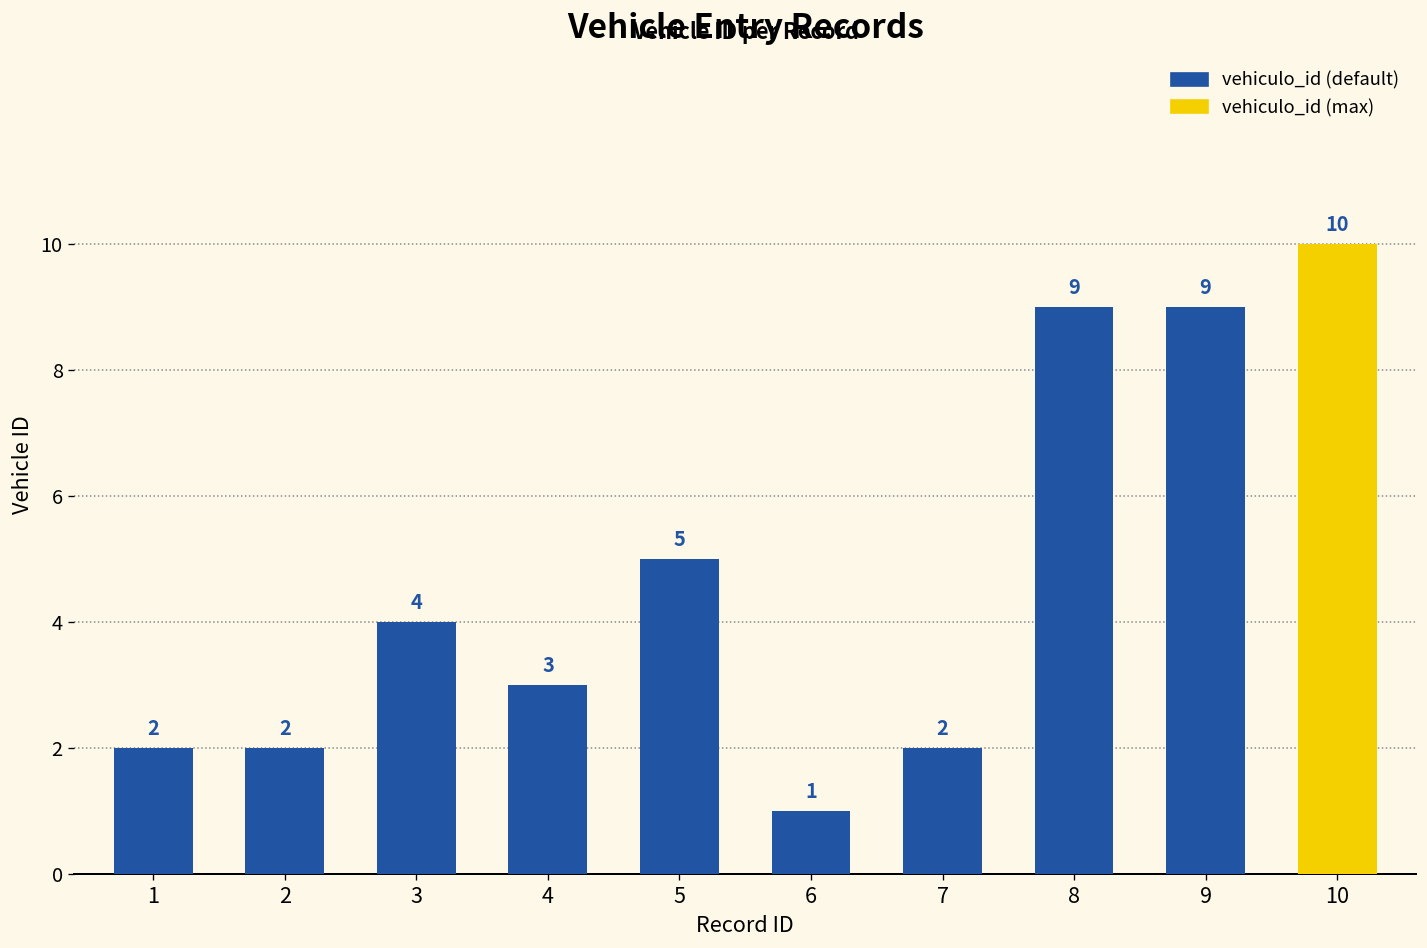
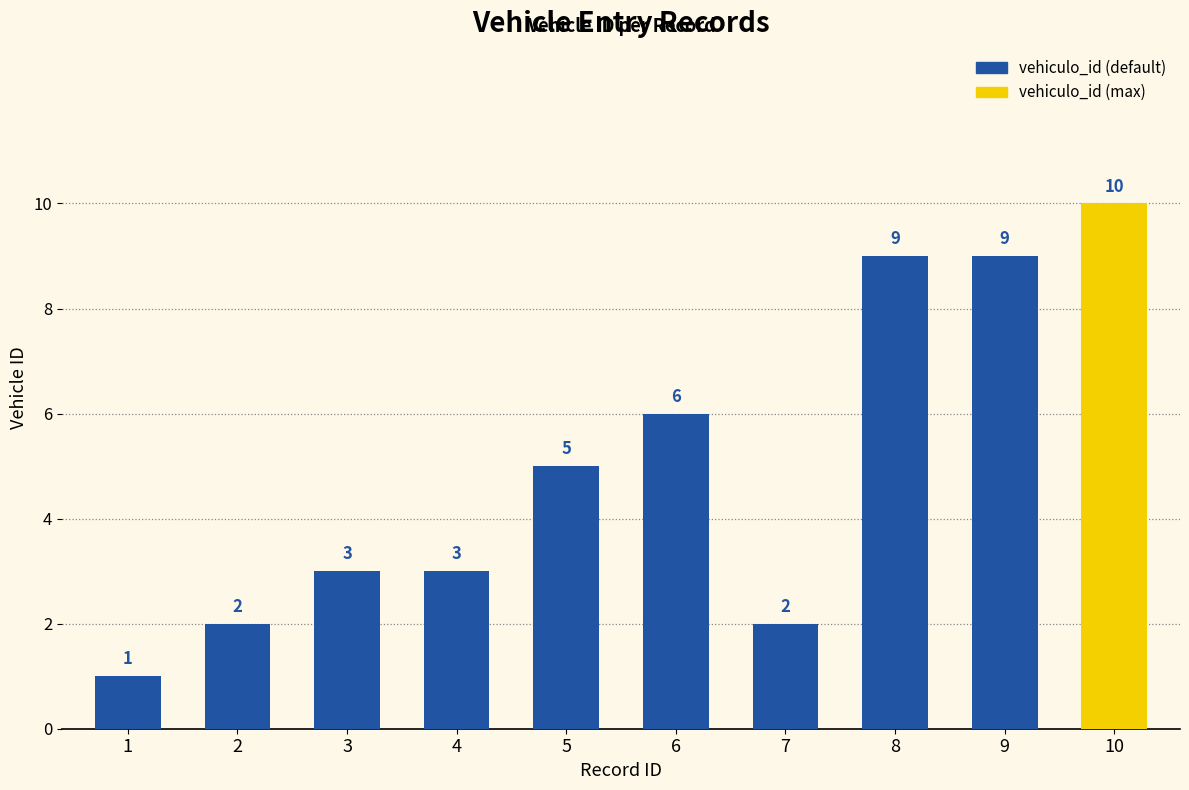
  {
-   "1": 2,
+   "1": 1,
    "2": 2,
-   "3": 4,
+   "3": 3,
    "4": 3,
    "5": 5,
-   "6": 1,
+   "6": 6,
    "7": 2,
    "8": 9,
    "9": 9,
    "10": 10
  }
